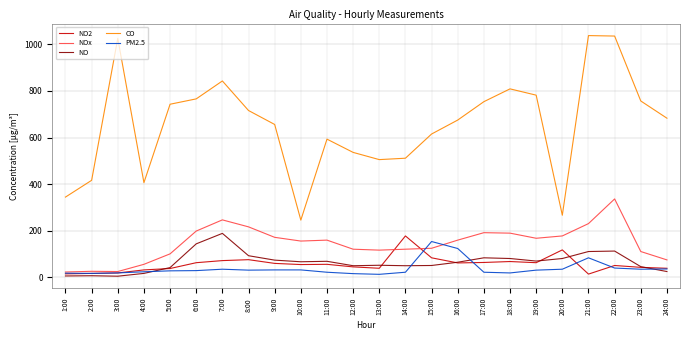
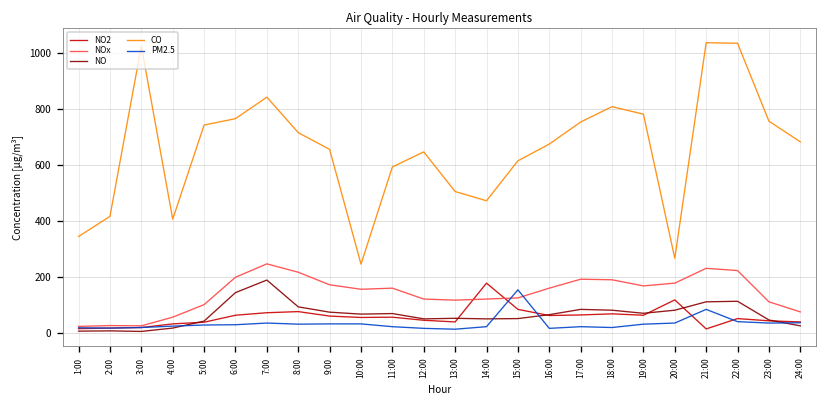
  {
    "NO2": {
      "6:00": 60,
      "7:00": 70,
      "8:00": 80,
      "9:00": 60,
      "10:00": 50,
      "11:00": 60,
      "13:00": 40,
      "14:00": 180,
      "15:00": 80,
      "17:00": 60,
      "18:00": 70,
      "20:00": 120,
      "21:00": 10
    },
    "NOx": {
      "4:00": 60,
      "5:00": 100,
      "6:00": 200,
      "7:00": 250,
      "8:00": 220,
      "9:00": 170,
      "10:00": 160,
      "11:00": 160,
      "12:00": 120,
      "13:00": 120,
      "14:00": 120,
      "15:00": 120,
      "16:00": 160,
      "17:00": 190,
      "18:00": 190,
      "19:00": 170,
      "20:00": 180,
      "21:00": 230,
-     "22:00": 340,
+     "22:00": 220,
      "23:00": 110,
      "24:00": 70
    },
    "NO": {
      "3:00": 0,
      "6:00": 140,
      "7:00": 190,
      "8:00": 90,
      "9:00": 70,
      "10:00": 70,
      "11:00": 70,
      "13:00": 50,
      "14:00": 50,
      "15:00": 50,
      "17:00": 80,
      "18:00": 80,
      "20:00": 80,
      "21:00": 110,
      "22:00": 110
    },
    "CO": {
      "1:00": 340,
      "2:00": 420,
      "4:00": 410,
      "5:00": 740,
      "6:00": 770,
      "7:00": 840,
      "8:00": 720,
      "9:00": 660,
      "10:00": 250,
      "11:00": 590,
-     "12:00": 540,
+     "12:00": 650,
      "13:00": 510,
-     "14:00": 510,
+     "14:00": 470,
      "15:00": 620,
      "16:00": 680,
      "17:00": 750,
      "18:00": 810,
      "19:00": 780,
      "20:00": 270,
      "21:00": 1040,
      "22:00": 1040,
      "23:00": 760,
      "24:00": 680
    },
    "PM2.5": {
      "6:00": 30,
      "7:00": 30,
      "8:00": 30,
      "9:00": 30,
      "10:00": 30,
      "11:00": 20,
      "12:00": 20,
      "13:00": 10,
      "14:00": 20,
      "15:00": 150,
-     "16:00": 120,
+     "16:00": 20,
      "17:00": 20,
      "18:00": 20,
      "19:00": 30,
      "20:00": 30,
      "21:00": 80
    }
  }
